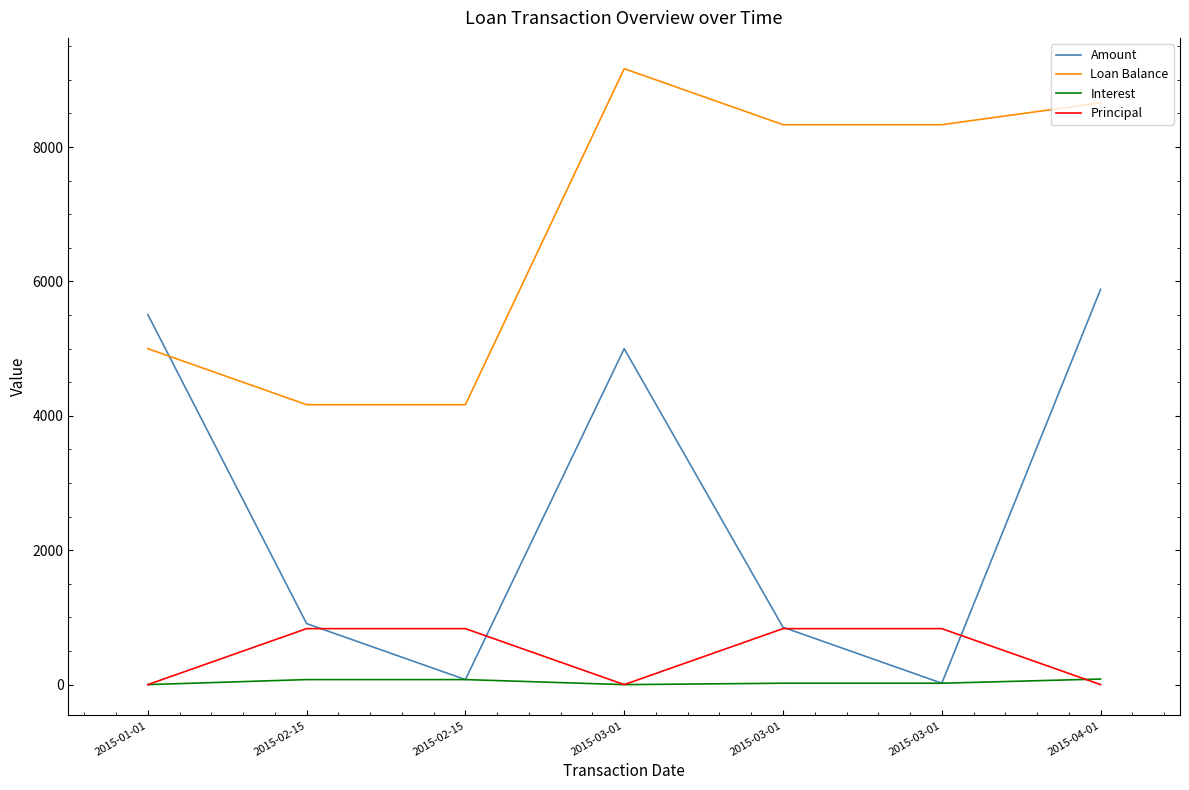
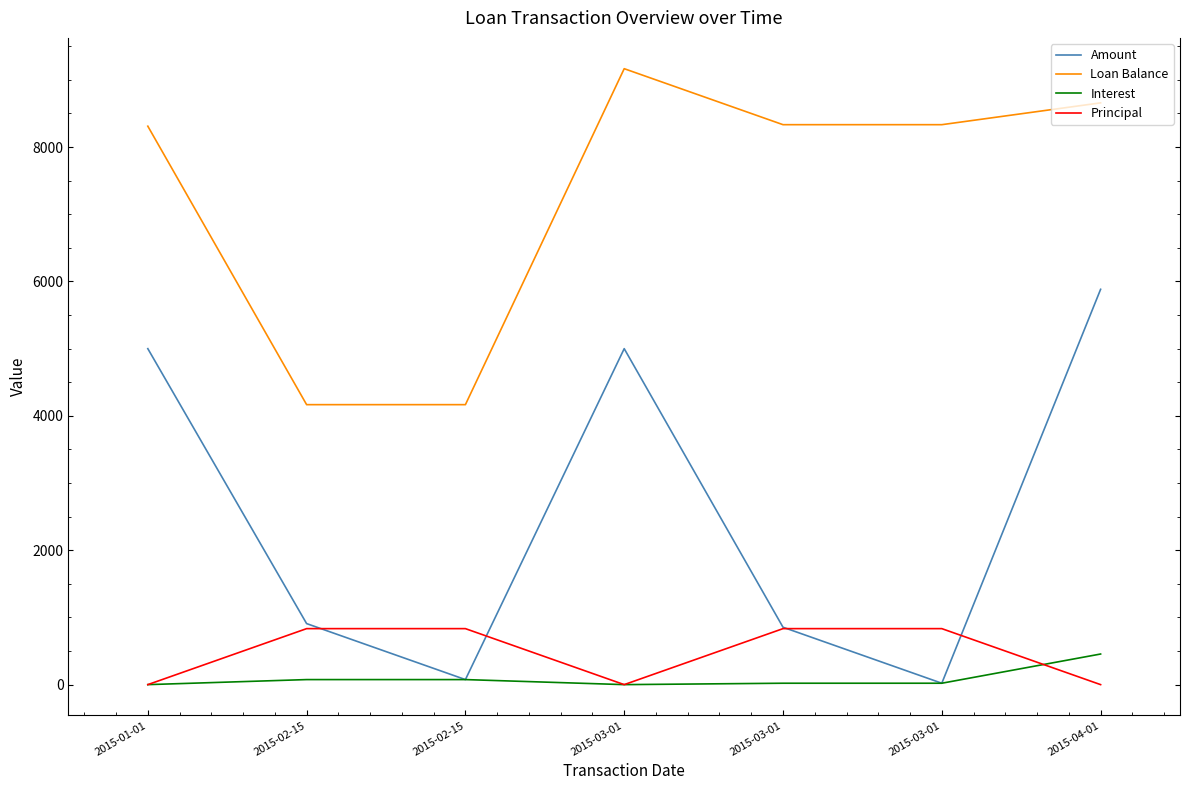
  {
    "Amount": {
-     "2015-01-01": 5500,
+     "2015-01-01": 5000,
      "2015-04-01": 5900
    },
    "Loan Balance": {
-     "2015-01-01": 5000
+     "2015-01-01": 8300
    },
    "Interest": {
-     "2015-04-01": 100
+     "2015-04-01": 500
    },
    "Principal": {
      "2015-04-01": 0
    }
  }
